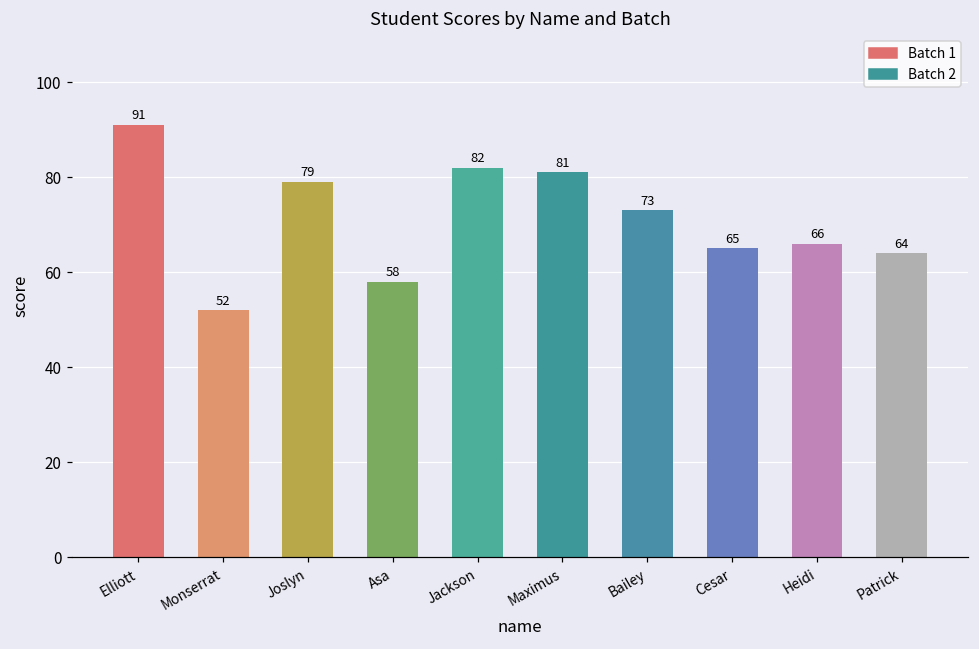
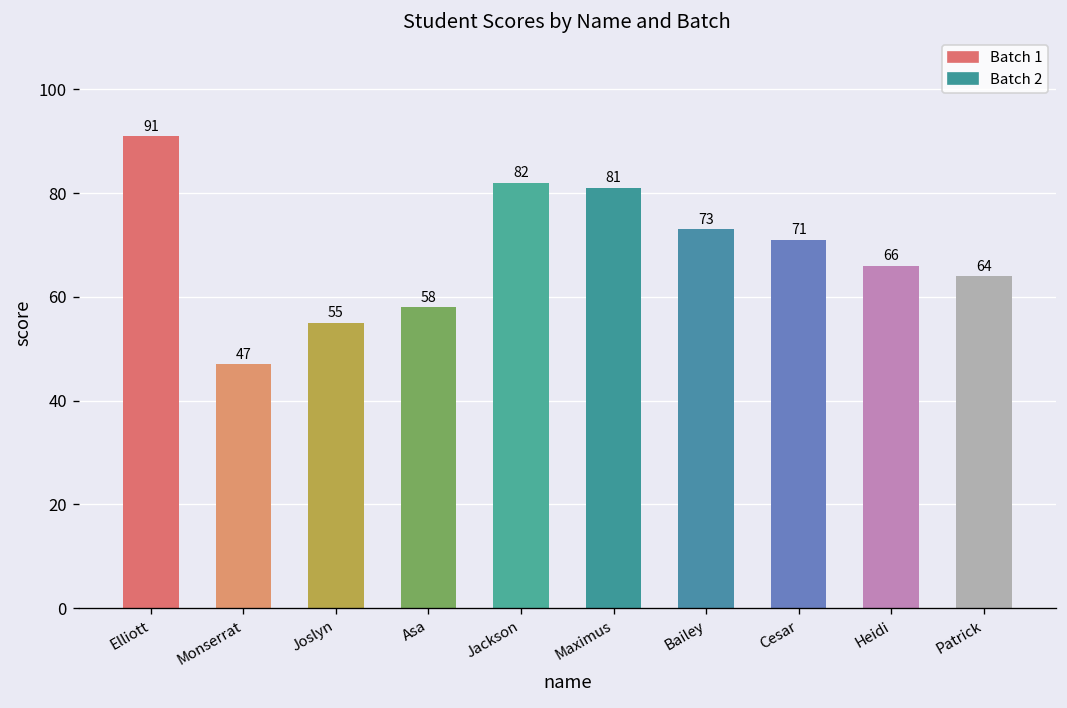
  {
    "Elliott": 91,
-   "Monserrat": 52,
-   "Joslyn": 79,
+   "Monserrat": 47,
+   "Joslyn": 55,
    "Asa": 58,
    "Jackson": 82,
    "Maximus": 81,
    "Bailey": 73,
-   "Cesar": 65,
+   "Cesar": 71,
    "Heidi": 66,
    "Patrick": 64
  }
